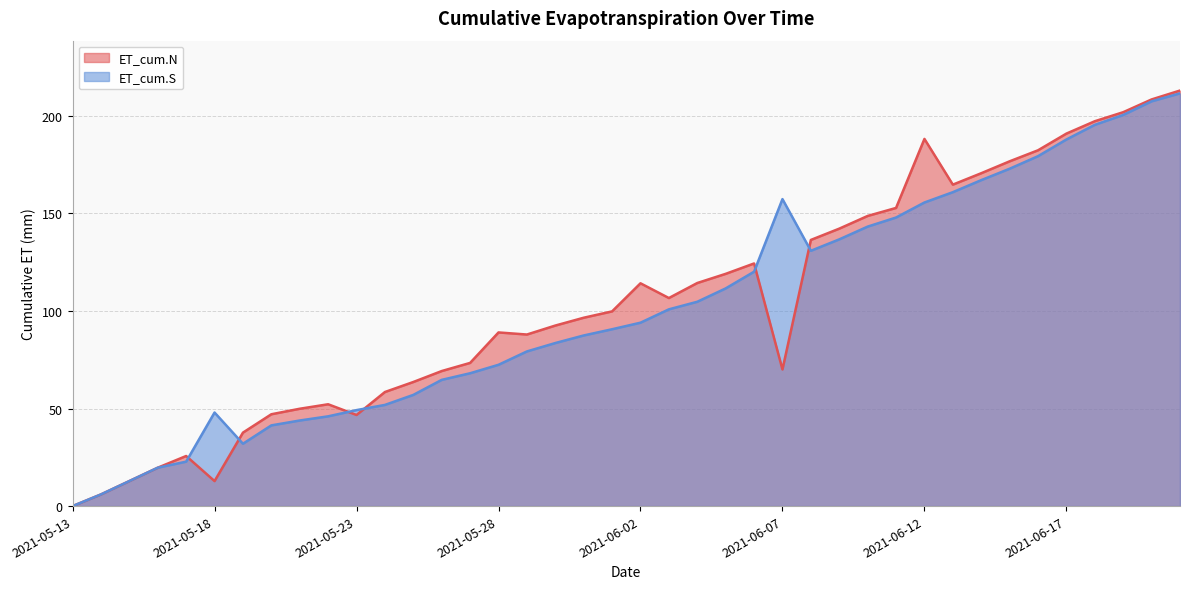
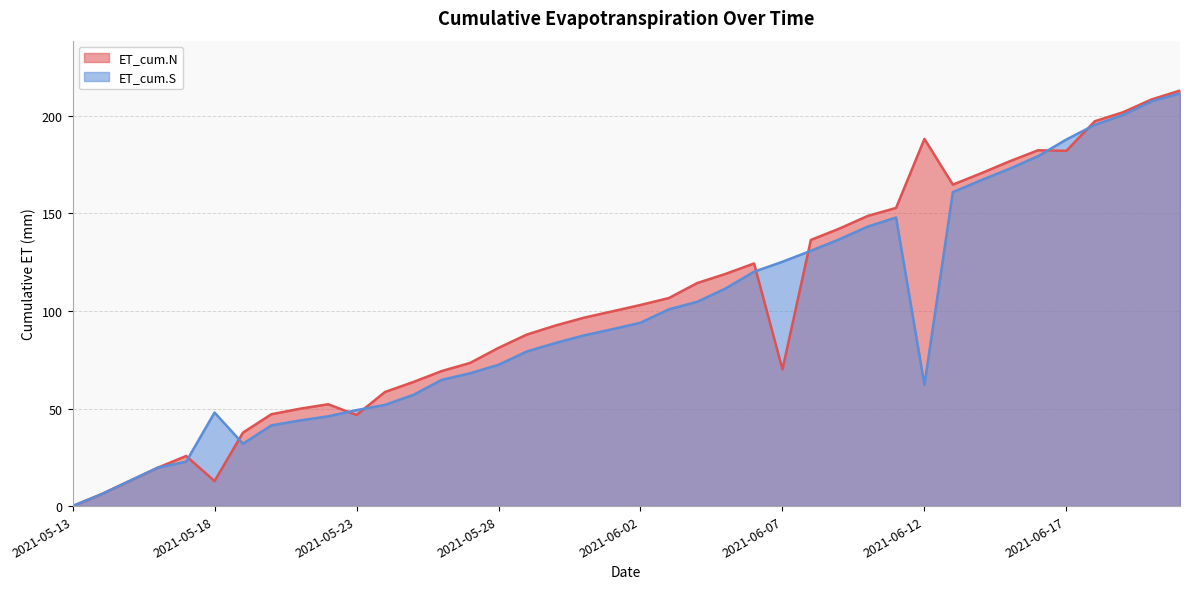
  {
    "ET_cum.N": {
      "2021-05-18": 13,
      "2021-05-23": 47,
-     "2021-05-28": 89,
-     "2021-06-02": 114,
+     "2021-05-28": 81,
+     "2021-06-02": 103,
      "2021-06-07": 70,
      "2021-06-12": 188,
-     "2021-06-17": 191
+     "2021-06-17": 182
    },
    "ET_cum.S": {
      "2021-05-18": 48,
      "2021-05-23": 49,
      "2021-05-28": 72,
      "2021-06-02": 94,
-     "2021-06-07": 157,
-     "2021-06-12": 156,
+     "2021-06-07": 125,
+     "2021-06-12": 62,
      "2021-06-17": 188
    }
  }
